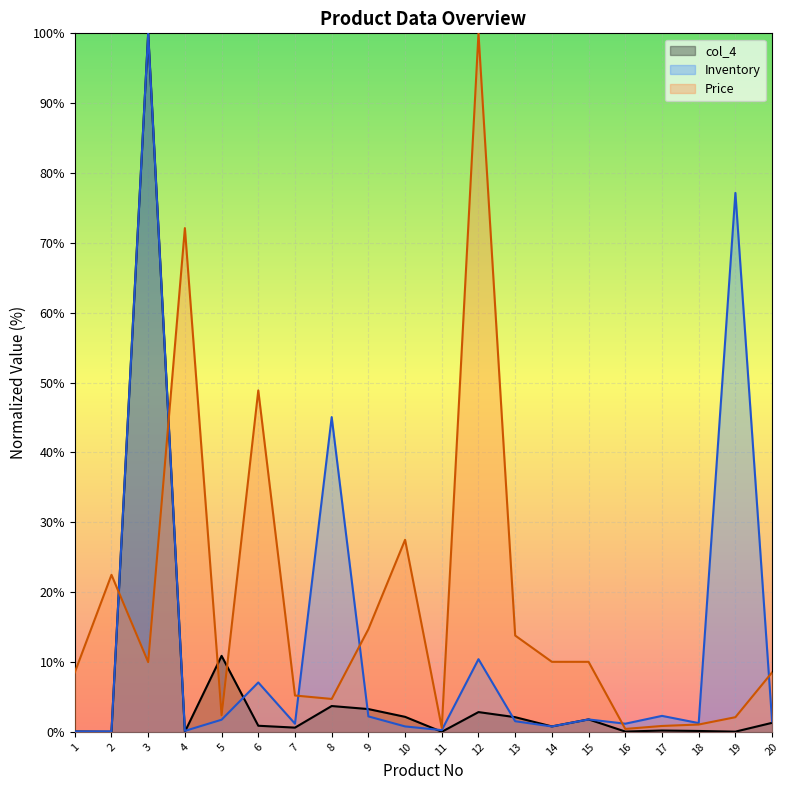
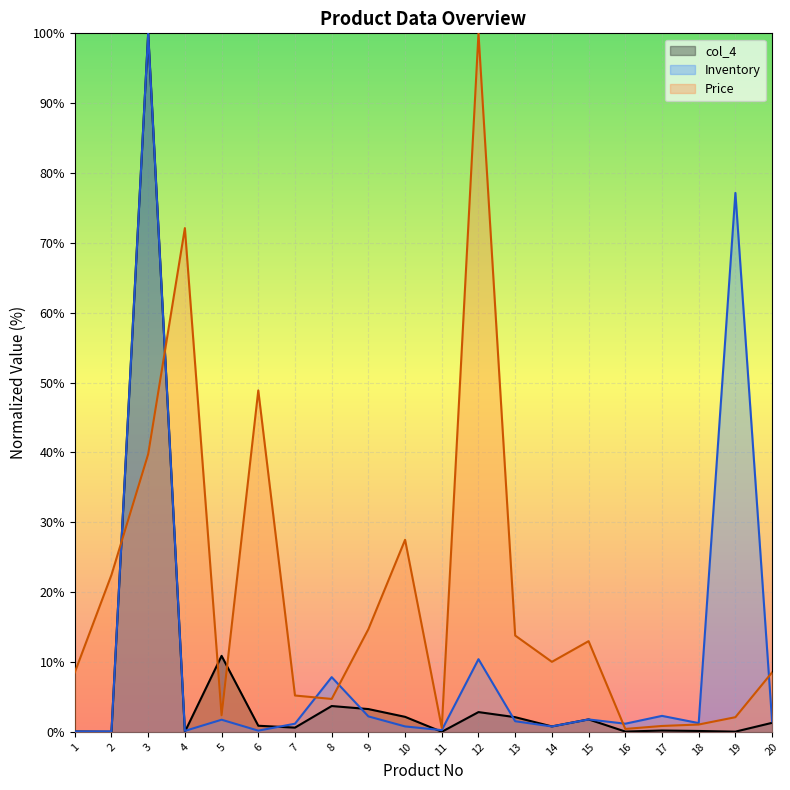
  {
    "col_4": {
      "5": "11%",
      "6": "1%",
      "7": "1%",
      "8": "4%",
      "9": "3%",
      "10": "2%",
      "12": "3%",
      "13": "2%",
      "16": "0%",
      "17": "0%",
      "18": "0%",
      "19": "0%"
    },
    "Inventory": {
      "5": "2%",
-     "6": "7%",
+     "6": "0%",
      "7": "1%",
-     "8": "45%",
+     "8": "8%",
      "9": "2%",
      "10": "1%",
      "12": "10%",
      "13": "2%",
      "16": "1%",
      "17": "2%",
      "19": "77%"
    },
    "Price": {
      "1": "9%",
      "2": "22%",
-     "3": "10%",
+     "3": "40%",
      "4": "72%",
      "5": "2%",
      "6": "49%",
      "7": "5%",
      "8": "5%",
      "9": "15%",
      "10": "27%",
      "12": "100%",
      "13": "14%",
      "14": "10%",
-     "15": "10%",
+     "15": "13%",
      "16": "0%",
      "17": "1%",
      "19": "2%",
      "20": "9%"
    }
  }
